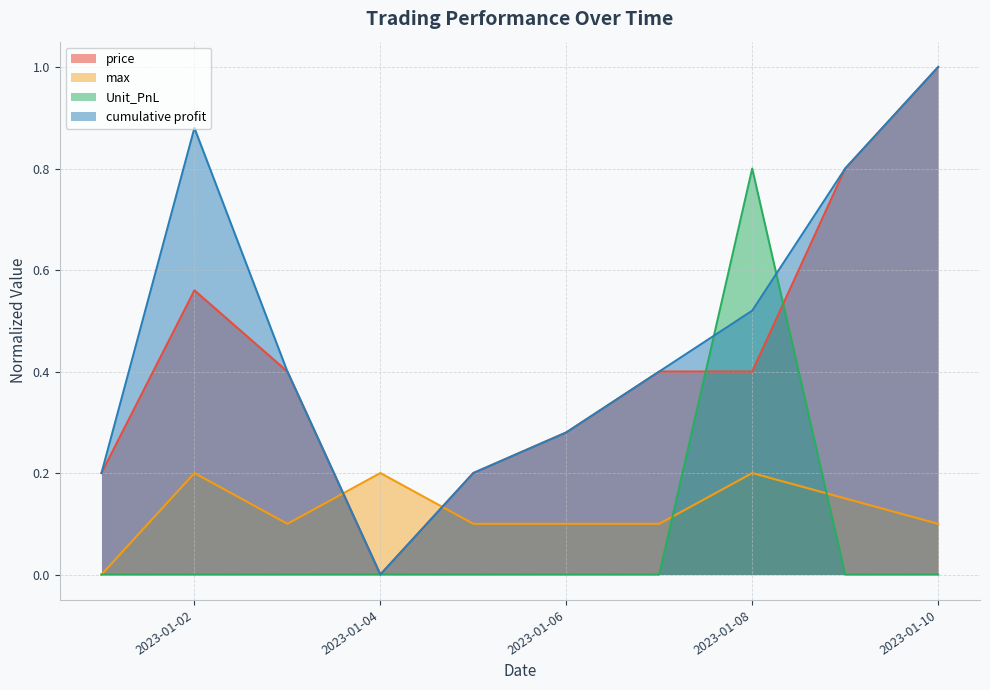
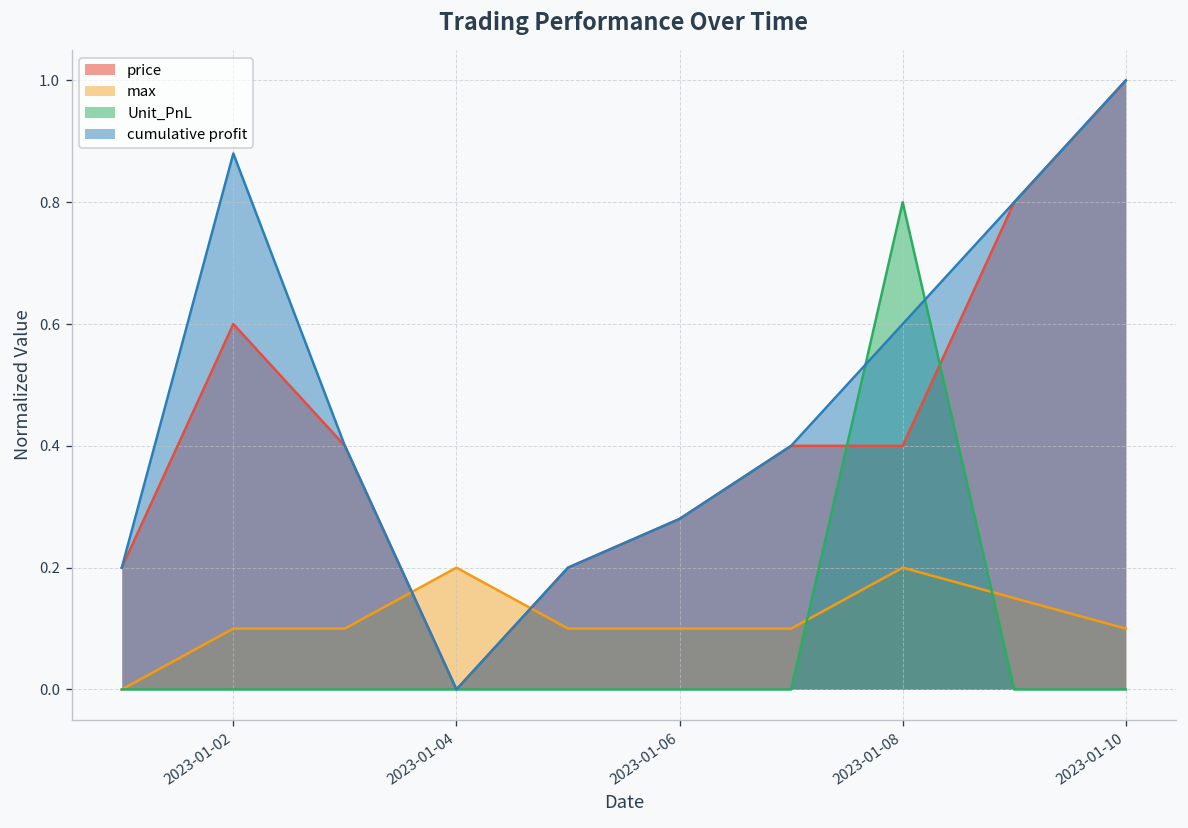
  {
    "price": {
-     "2023-01-02": 0.56,
+     "2023-01-02": 0.60,
      "2023-01-08": 0.40
    },
    "max": {
-     "2023-01-02": 0.2,
+     "2023-01-02": 0.1,
      "2023-01-04": 0.2,
      "2023-01-06": 0.1,
      "2023-01-08": 0.2,
      "2023-01-10": 0.1
    },
    "Unit_PnL": {
      "2023-01-02": 0.00,
      "2023-01-06": 0.00,
      "2023-01-08": 0.80,
      "2023-01-10": 0.00
    },
    "cumulative profit": {
-     "2023-01-08": 0.52
+     "2023-01-08": 0.60
    }
  }
